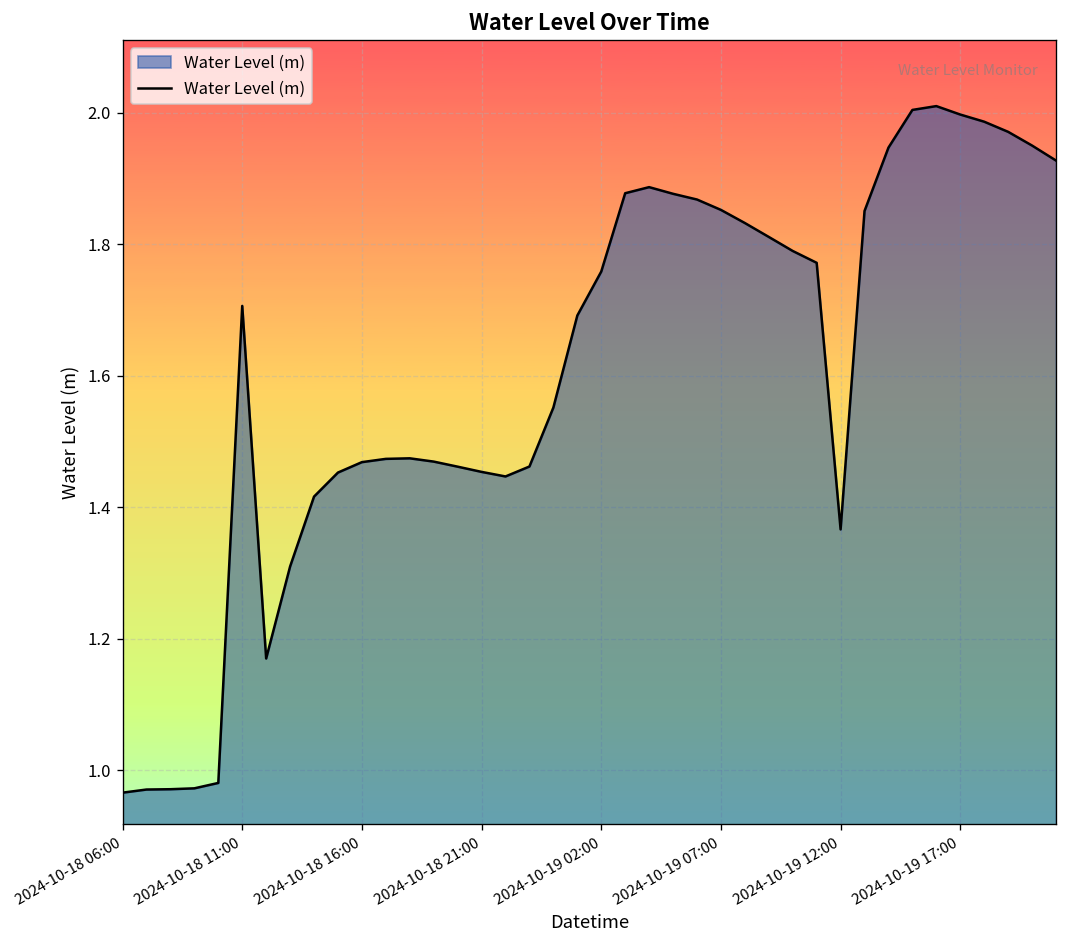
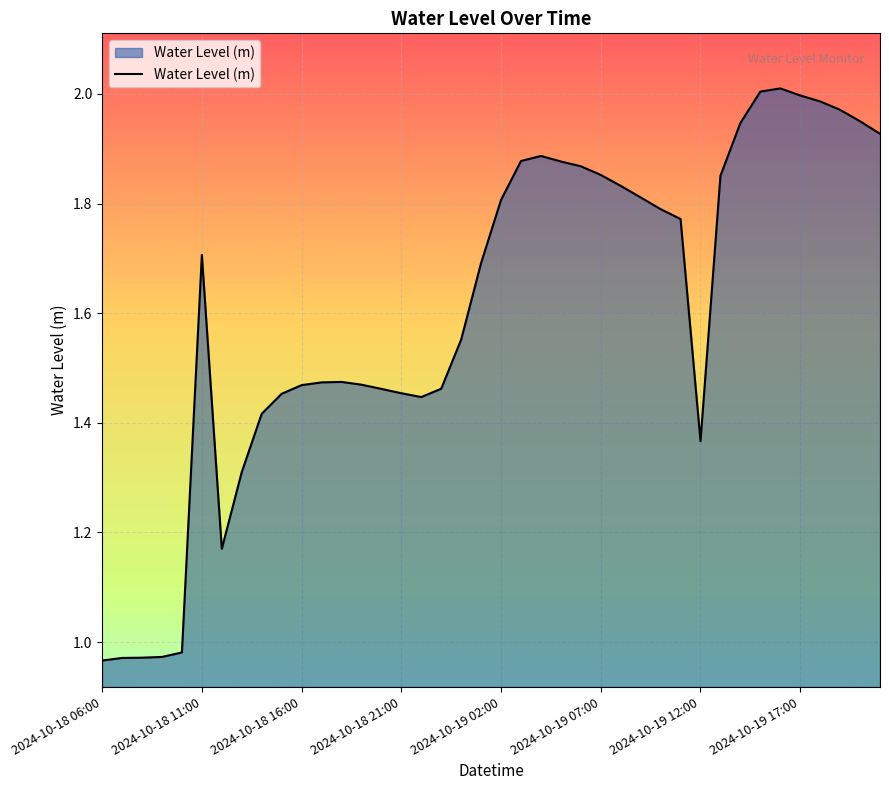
  {
    "2024-10-18 06:00": 0.97,
    "2024-10-18 11:00": 1.71,
    "2024-10-18 16:00": 1.47,
    "2024-10-18 21:00": 1.45,
-   "2024-10-19 02:00": 1.76,
+   "2024-10-19 02:00": 1.81,
    "2024-10-19 07:00": 1.85,
    "2024-10-19 12:00": 1.37,
    "2024-10-19 17:00": 2.00
  }
